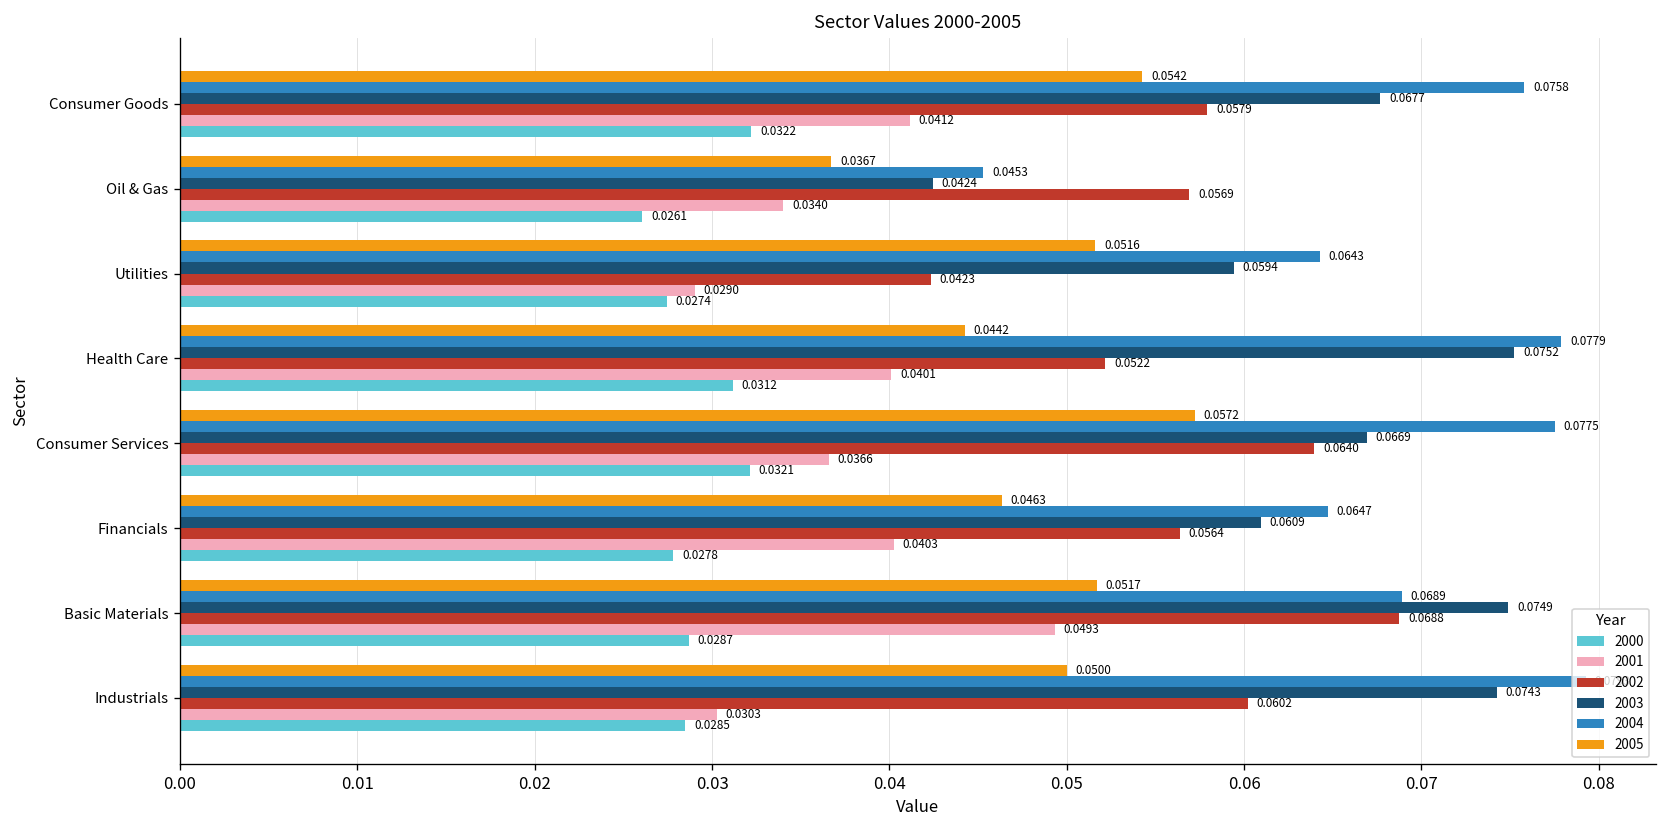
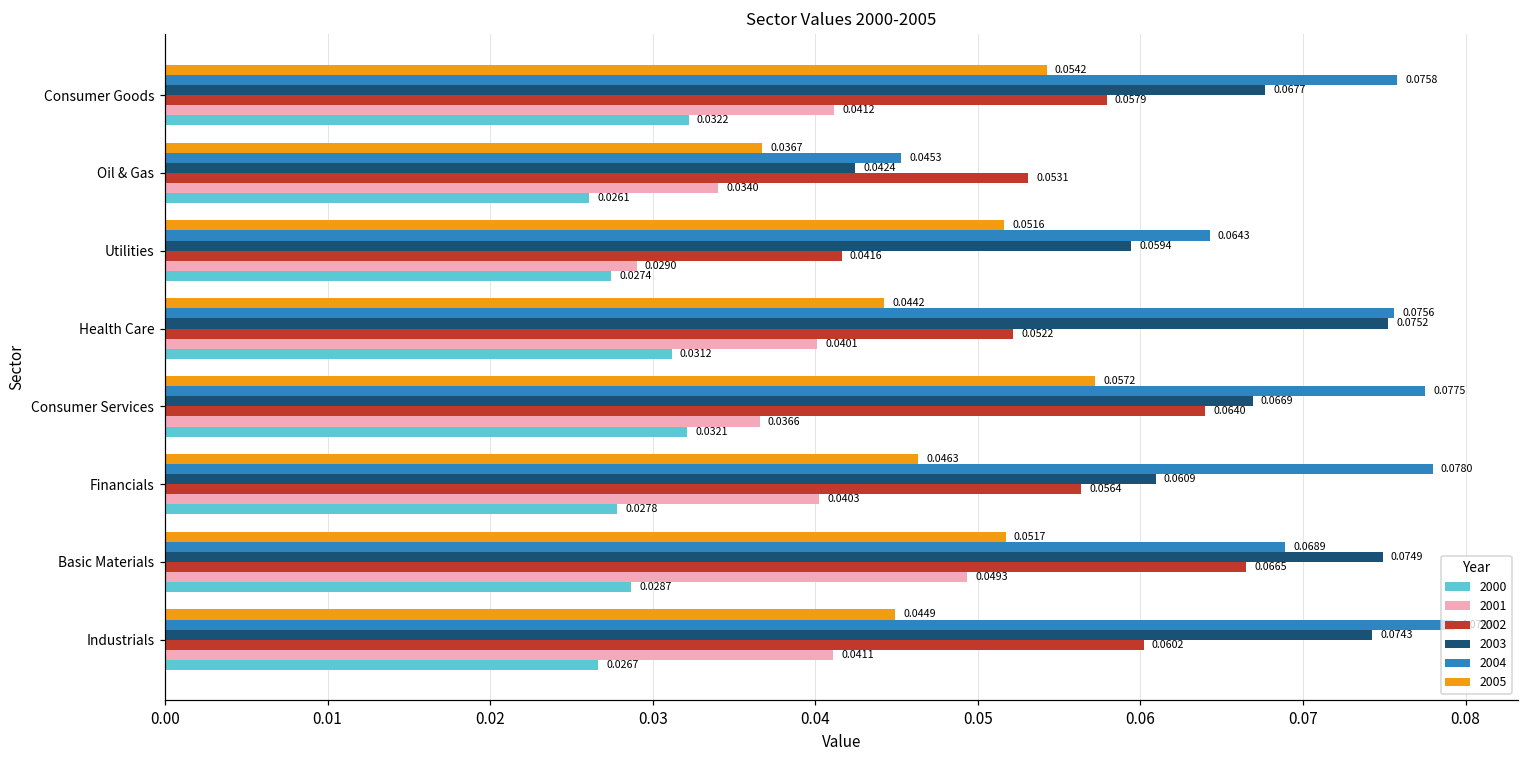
  {
    "2000": {
      "Consumer Goods": 0.0322,
      "Oil & Gas": 0.0261,
      "Utilities": 0.0274,
      "Health Care": 0.0312,
      "Consumer Services": 0.0321,
      "Financials": 0.0278,
      "Basic Materials": 0.0287,
-     "Industrials": 0.0285
+     "Industrials": 0.0267
    },
    "2001": {
      "Consumer Goods": 0.0412,
      "Oil & Gas": 0.0340,
      "Utilities": 0.0290,
      "Health Care": 0.0401,
      "Consumer Services": 0.0366,
      "Financials": 0.0403,
      "Basic Materials": 0.0493,
-     "Industrials": 0.0303
+     "Industrials": 0.0411
    },
    "2002": {
      "Consumer Goods": 0.0579,
-     "Oil & Gas": 0.0569,
-     "Utilities": 0.0423,
+     "Oil & Gas": 0.0531,
+     "Utilities": 0.0416,
      "Health Care": 0.0522,
      "Consumer Services": 0.0640,
      "Financials": 0.0564,
-     "Basic Materials": 0.0688,
+     "Basic Materials": 0.0665,
      "Industrials": 0.0602
    },
    "2003": {
      "Consumer Goods": 0.0677,
      "Oil & Gas": 0.0424,
      "Utilities": 0.0594,
      "Health Care": 0.0752,
      "Consumer Services": 0.0669,
      "Financials": 0.0609,
      "Basic Materials": 0.0749,
      "Industrials": 0.0743
    },
    "2004": {
      "Consumer Goods": 0.0758,
      "Oil & Gas": 0.0453,
      "Utilities": 0.0643,
-     "Health Care": 0.0779,
+     "Health Care": 0.0756,
      "Consumer Services": 0.0775,
-     "Financials": 0.0647,
+     "Financials": 0.0780,
      "Basic Materials": 0.0689
    },
    "2005": {
      "Consumer Goods": 0.0542,
      "Oil & Gas": 0.0367,
      "Utilities": 0.0516,
      "Health Care": 0.0442,
      "Consumer Services": 0.0572,
      "Financials": 0.0463,
      "Basic Materials": 0.0517,
-     "Industrials": 0.0500
+     "Industrials": 0.0449
    }
  }
